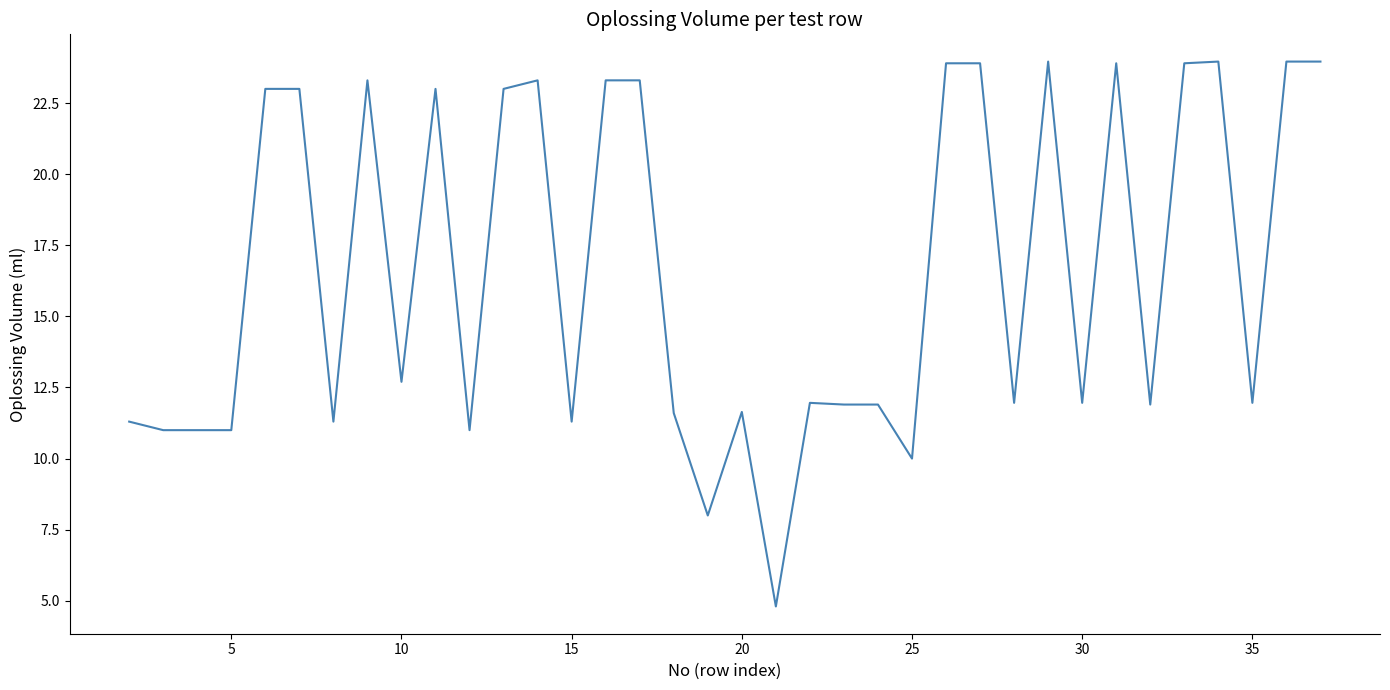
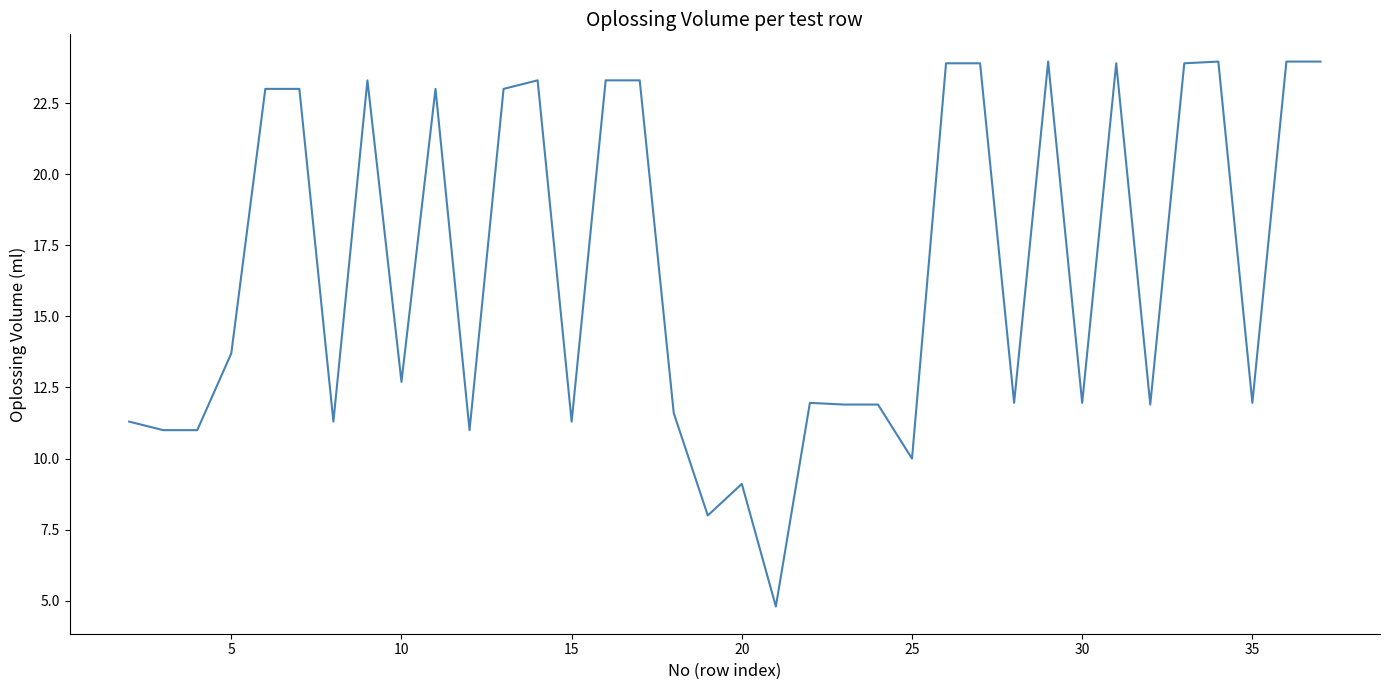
  {
-   "5": 11.0,
+   "5": 13.7,
    "10": 12.7,
    "15": 11.3,
-   "20": 11.6,
+   "20": 9.1,
    "25": 10.0,
    "30": 12.0,
    "35": 12.0
  }
